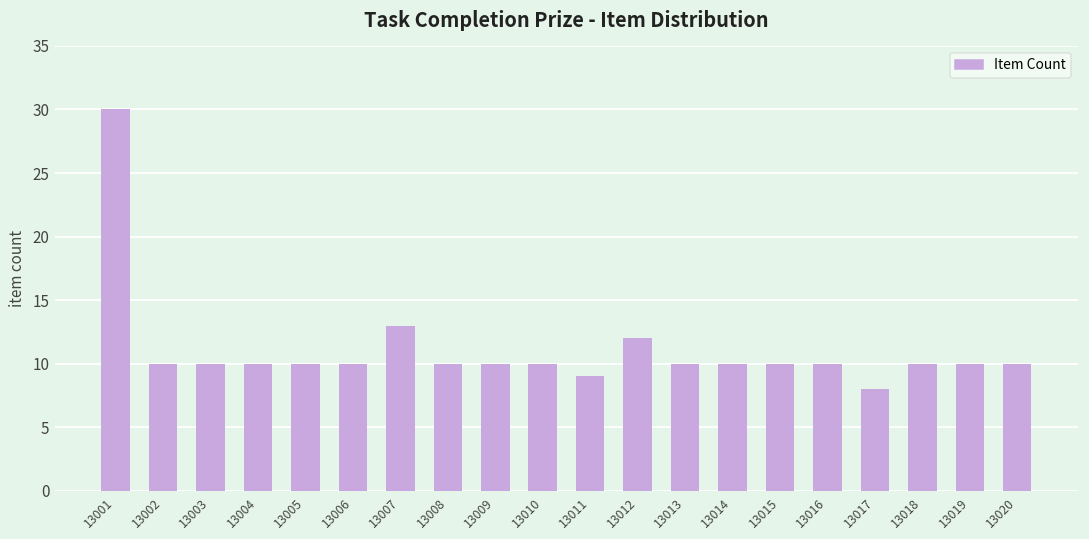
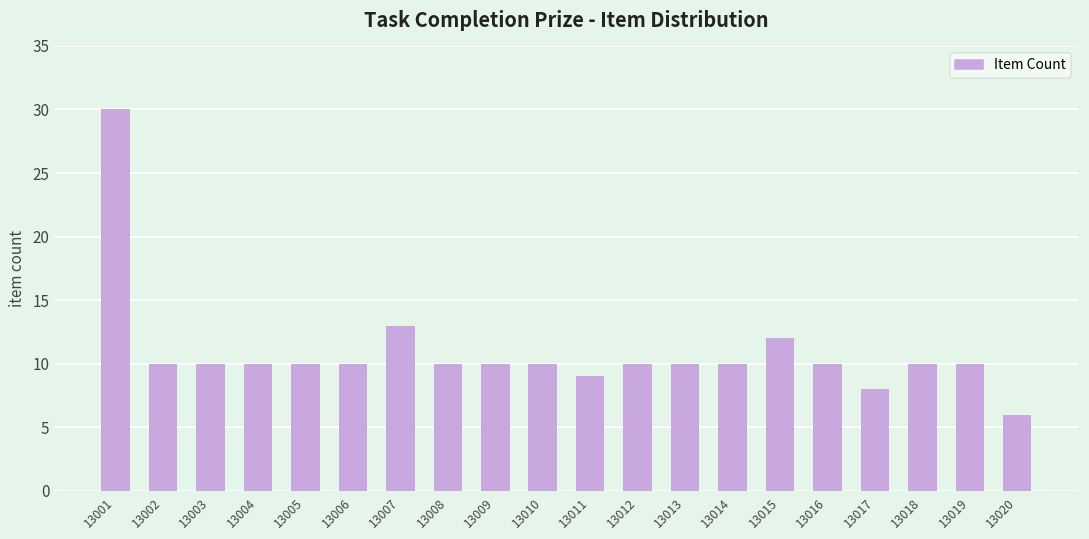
  {
    "13001": 30,
    "13002": 10,
    "13003": 10,
    "13004": 10,
    "13005": 10,
    "13006": 10,
    "13007": 13,
    "13008": 10,
    "13009": 10,
    "13010": 10,
    "13011": 9,
-   "13012": 12,
+   "13012": 10,
    "13013": 10,
    "13014": 10,
-   "13015": 10,
+   "13015": 12,
    "13016": 10,
    "13017": 8,
    "13018": 10,
    "13019": 10,
-   "13020": 10
+   "13020": 6
  }
